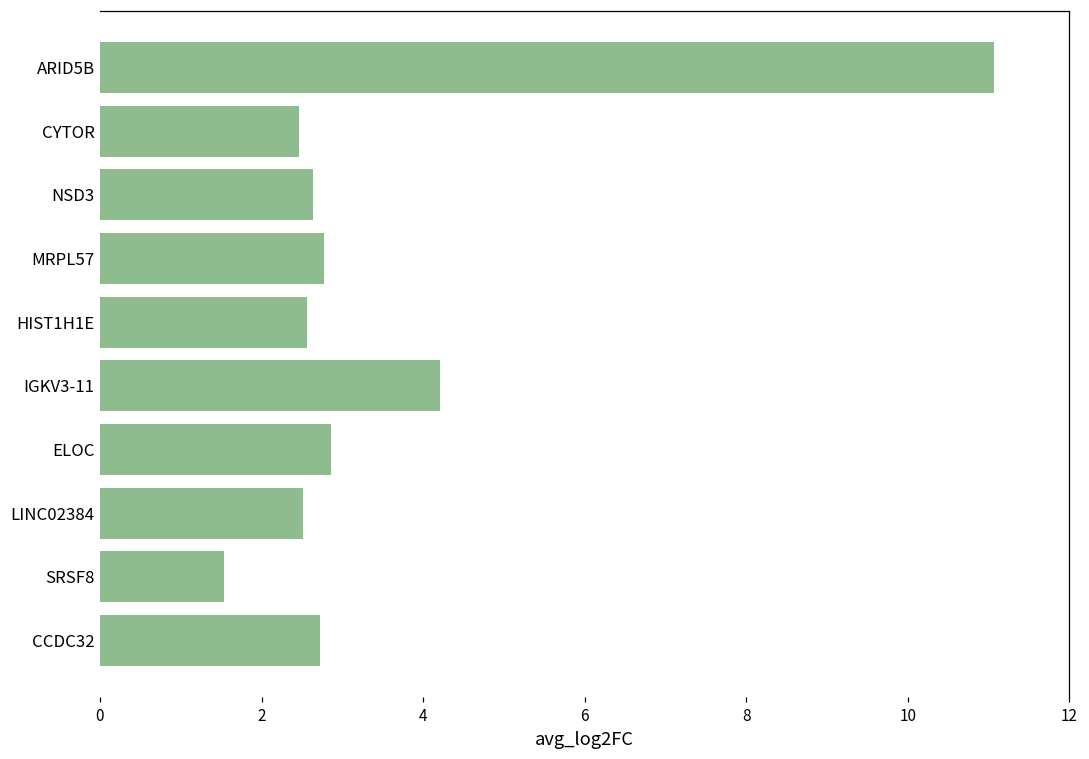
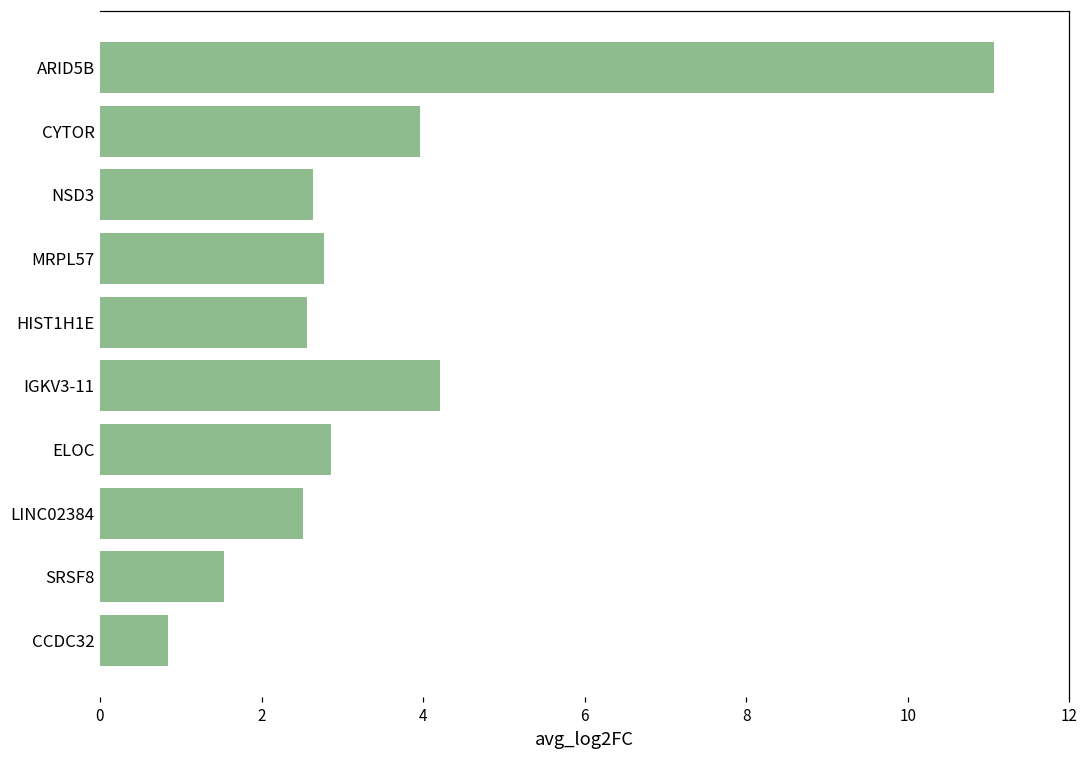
  {
    "ARID5B": 11.1,
-   "CYTOR": 2.5,
+   "CYTOR": 4.0,
    "NSD3": 2.6,
    "MRPL57": 2.8,
    "HIST1H1E": 2.6,
    "IGKV3-11": 4.2,
    "ELOC": 2.9,
    "LINC02384": 2.5,
    "SRSF8": 1.5,
-   "CCDC32": 2.7
+   "CCDC32": 0.8
  }
